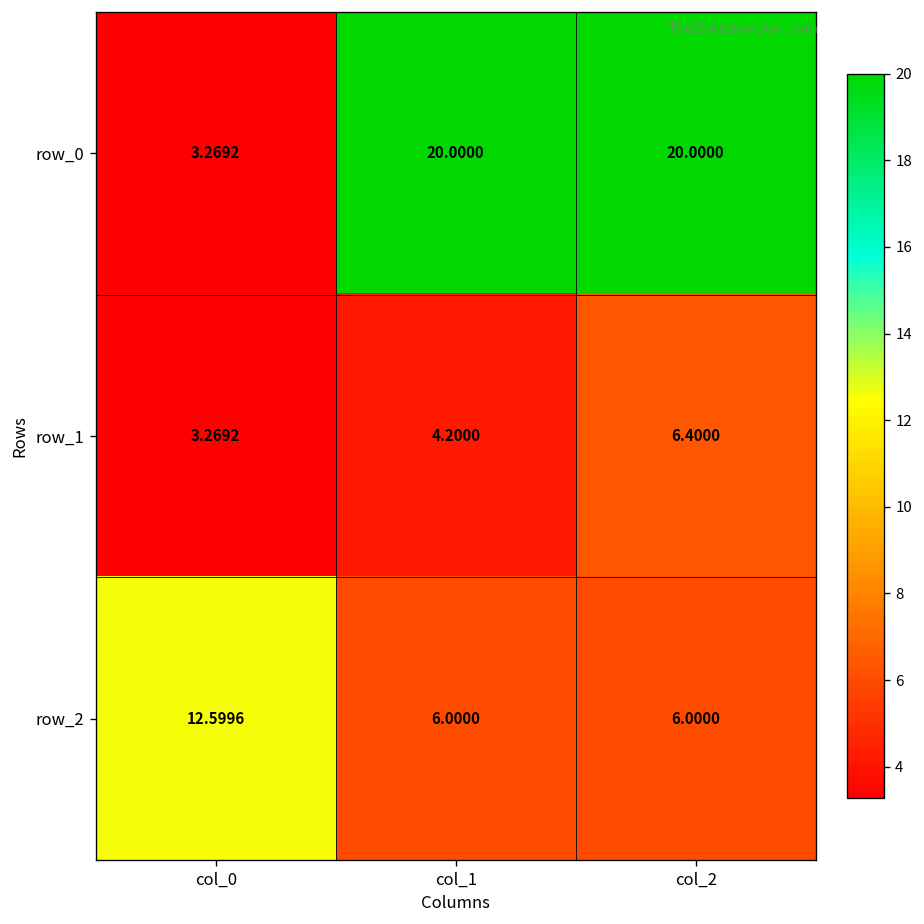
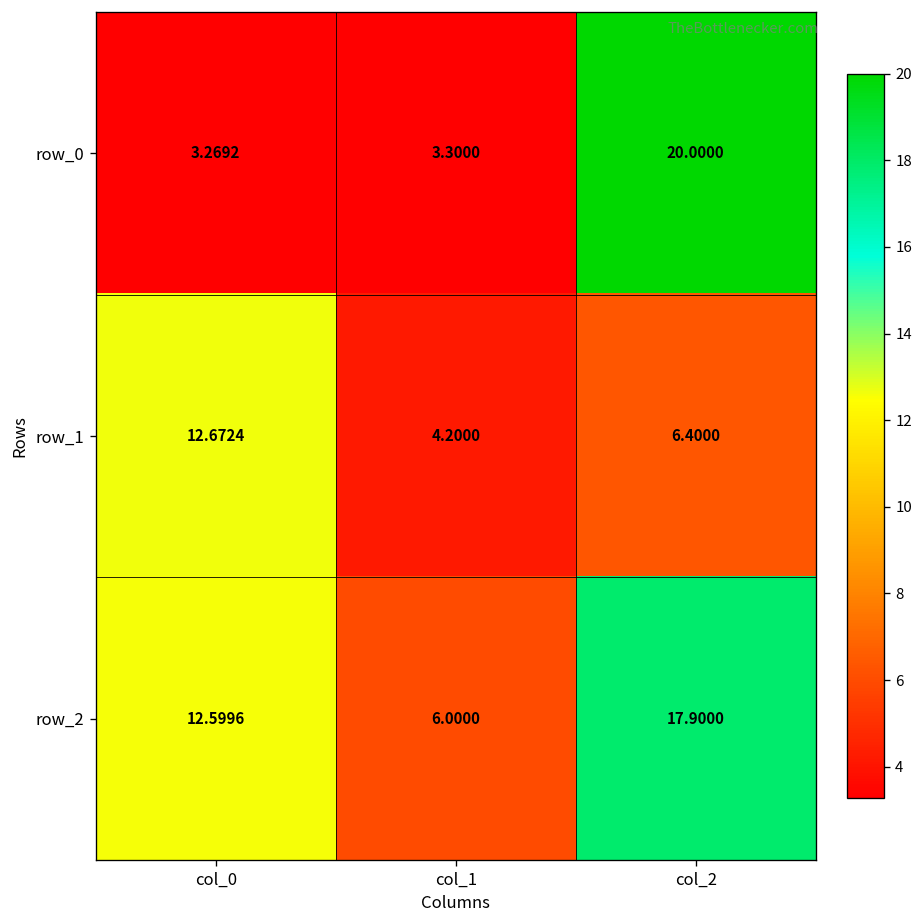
  {
    "row_0": {
      "col_0": 3.2692,
-     "col_1": 20.0000,
+     "col_1": 3.3000,
      "col_2": 20.0000
    },
    "row_1": {
-     "col_0": 3.2692,
+     "col_0": 12.6724,
      "col_1": 4.2000,
      "col_2": 6.4000
    },
    "row_2": {
      "col_0": 12.5996,
      "col_1": 6.0000,
-     "col_2": 6.0000
+     "col_2": 17.9000
    }
  }
